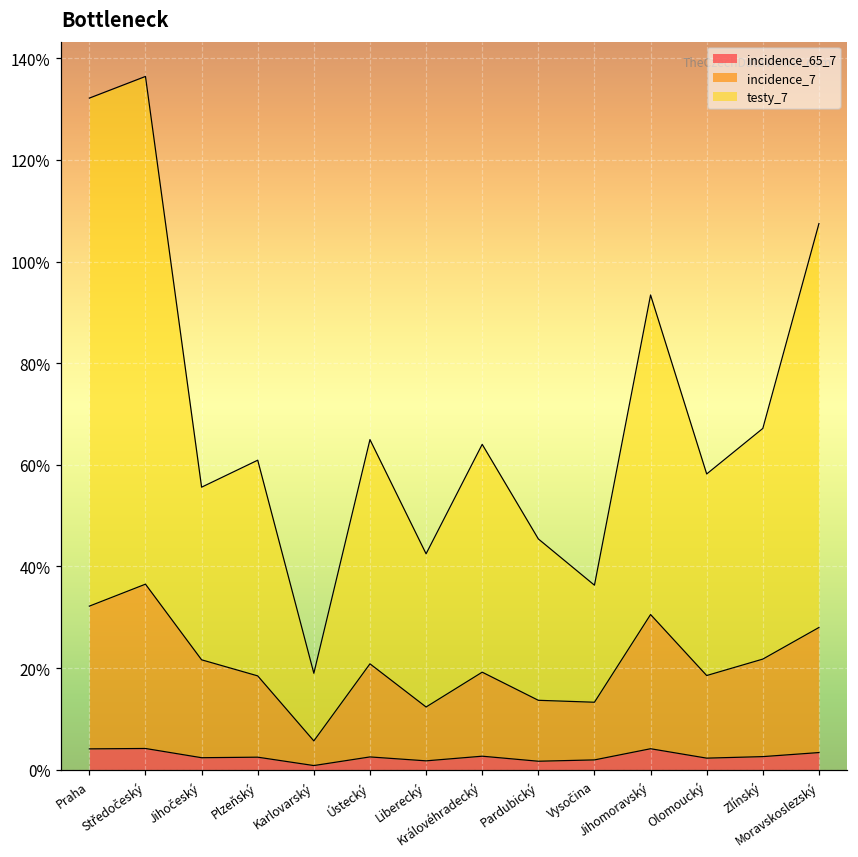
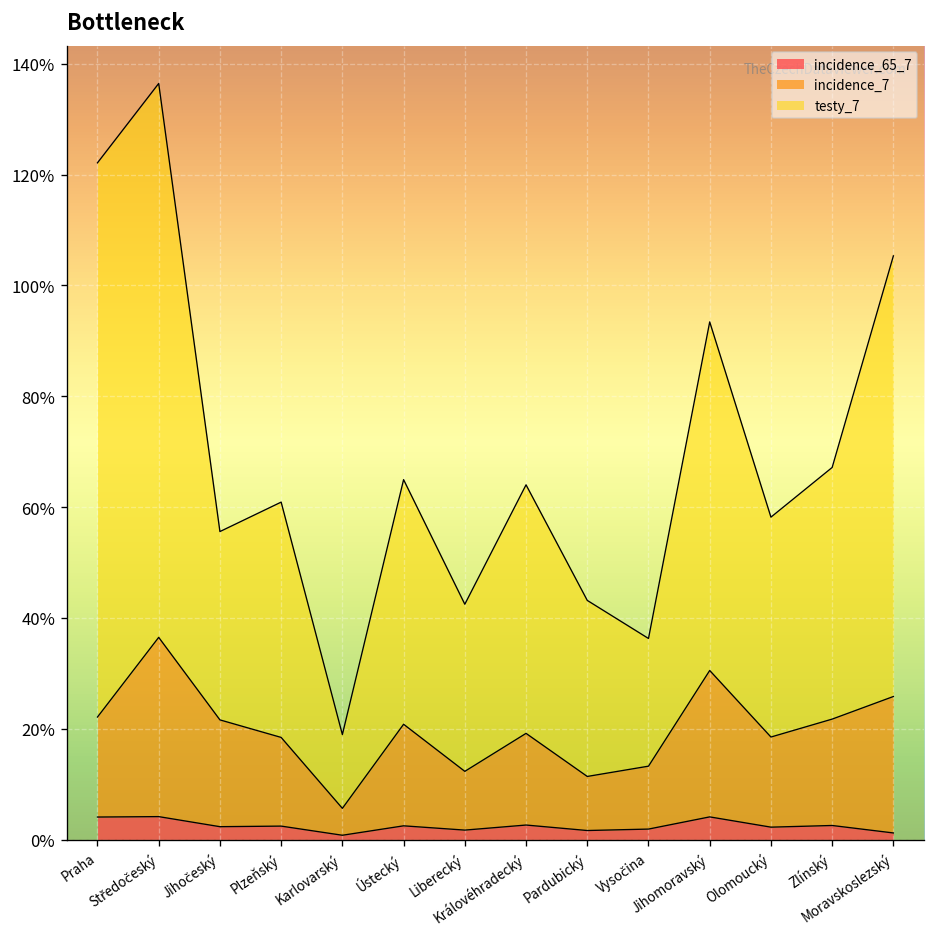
  {
    "incidence_65_7": {
      "Praha": "4%",
      "Středočeský": "4%",
      "Jihočeský": "2%",
      "Plzeňský": "2%",
      "Karlovarský": "1%",
      "Ústecký": "2%",
      "Liberecký": "2%",
      "Královéhradecký": "3%",
      "Pardubický": "2%",
      "Vysočina": "2%",
      "Jihomoravský": "4%",
      "Olomoucký": "2%",
      "Zlínský": "3%",
-     "Moravskoslezský": "3%"
+     "Moravskoslezský": "1%"
    },
    "incidence_7": {
-     "Praha": "28%",
+     "Praha": "18%",
      "Středočeský": "32%",
      "Jihočeský": "19%",
      "Plzeňský": "16%",
      "Karlovarský": "5%",
      "Ústecký": "18%",
      "Liberecký": "11%",
      "Královéhradecký": "17%",
-     "Pardubický": "12%",
+     "Pardubický": "10%",
      "Vysočina": "11%",
      "Jihomoravský": "26%",
      "Olomoucký": "16%",
      "Zlínský": "19%",
      "Moravskoslezský": "25%"
    },
    "testy_7": {
      "Praha": "100%",
      "Středočeský": "100%",
      "Jihočeský": "34%",
      "Plzeňský": "42%",
      "Karlovarský": "13%",
      "Ústecký": "44%",
      "Liberecký": "30%",
      "Královéhradecký": "45%",
      "Pardubický": "32%",
      "Vysočina": "23%",
      "Jihomoravský": "63%",
      "Olomoucký": "40%",
      "Zlínský": "45%",
      "Moravskoslezský": "80%"
    }
  }
